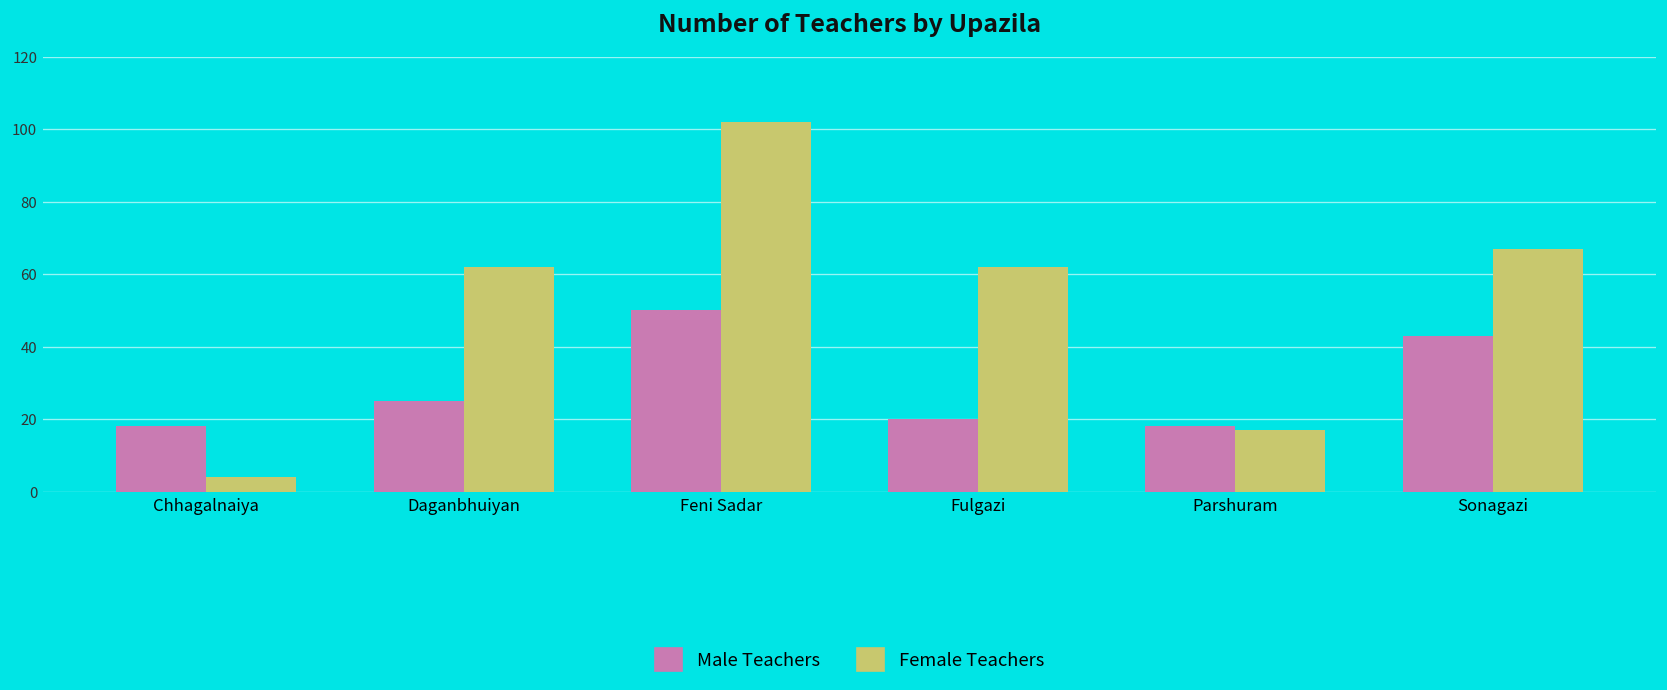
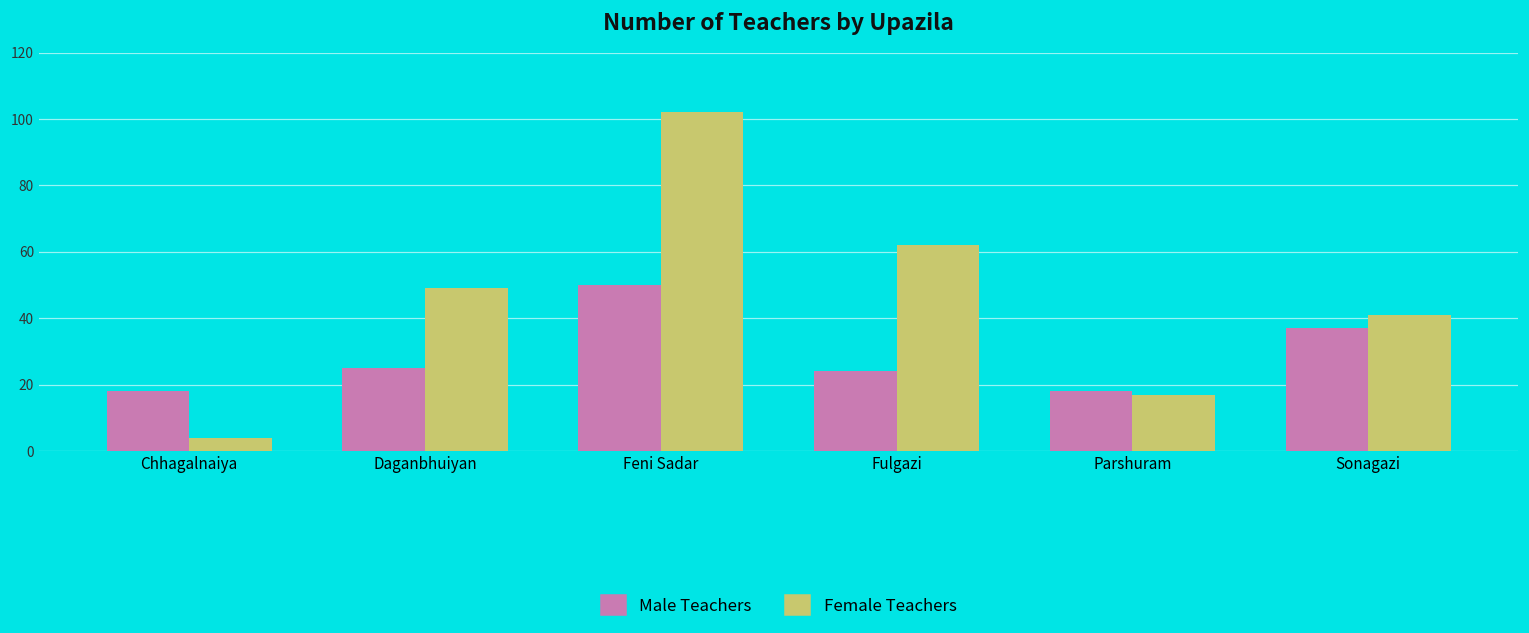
  {
    "Male Teachers": {
      "Chhagalnaiya": 18,
      "Daganbhuiyan": 25,
      "Feni Sadar": 50,
-     "Fulgazi": 20,
+     "Fulgazi": 24,
      "Parshuram": 18,
-     "Sonagazi": 43
+     "Sonagazi": 37
    },
    "Female Teachers": {
      "Chhagalnaiya": 4,
-     "Daganbhuiyan": 62,
+     "Daganbhuiyan": 49,
      "Feni Sadar": 102,
      "Fulgazi": 62,
      "Parshuram": 17,
-     "Sonagazi": 67
+     "Sonagazi": 41
    }
  }
